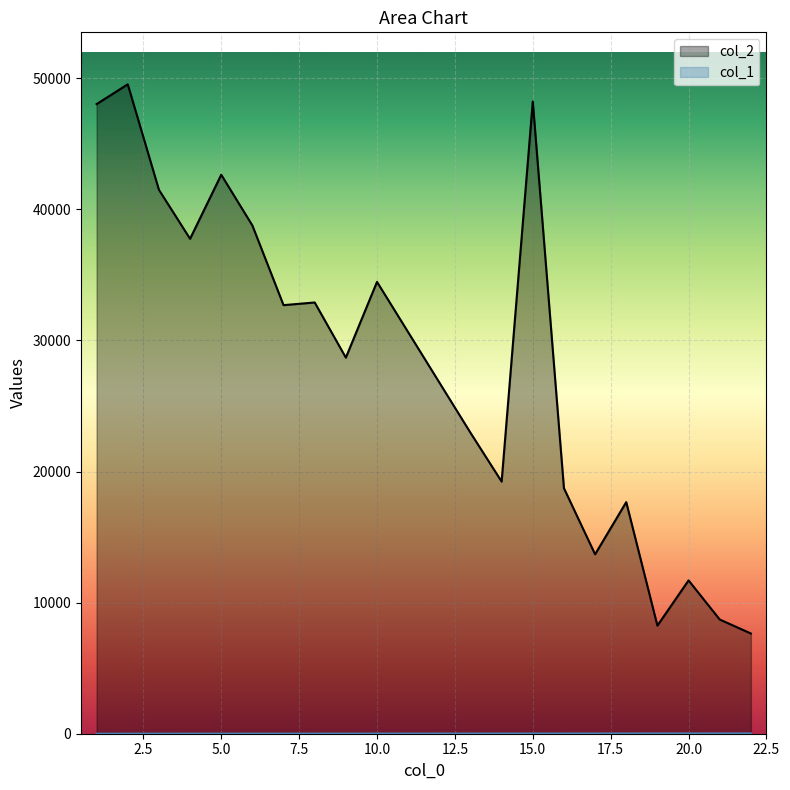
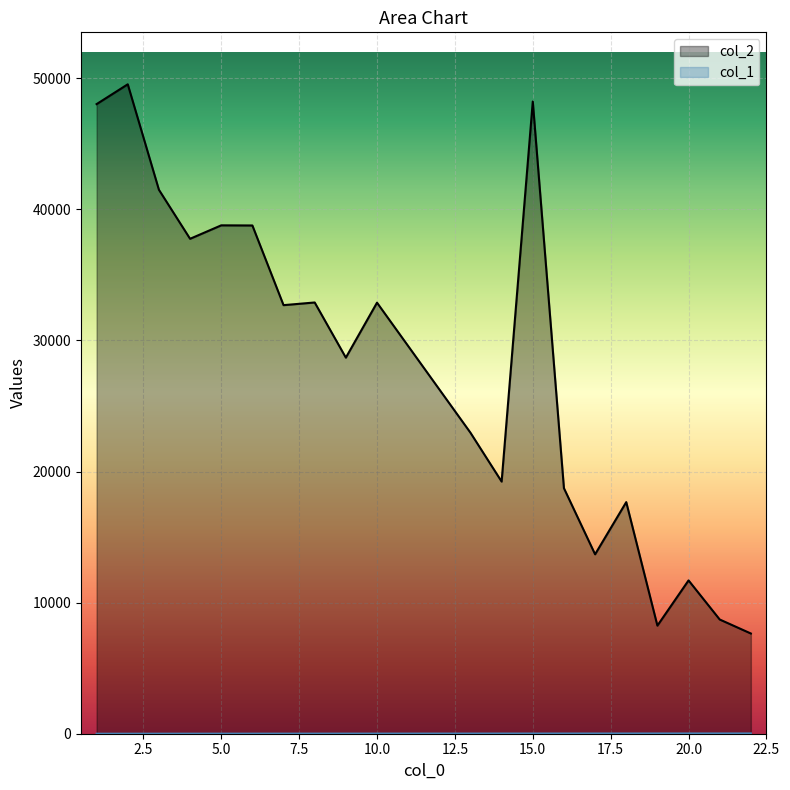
  {
    "col_2": {
-     "5.0": 42600,
-     "10.0": 34500,
+     "5.0": 38800,
+     "10.0": 32900,
      "15.0": 48200,
      "20.0": 11700
    },
    "col_1": {
      "5.0": 0,
      "10.0": 0,
      "15.0": 0,
      "20.0": 0
    }
  }
